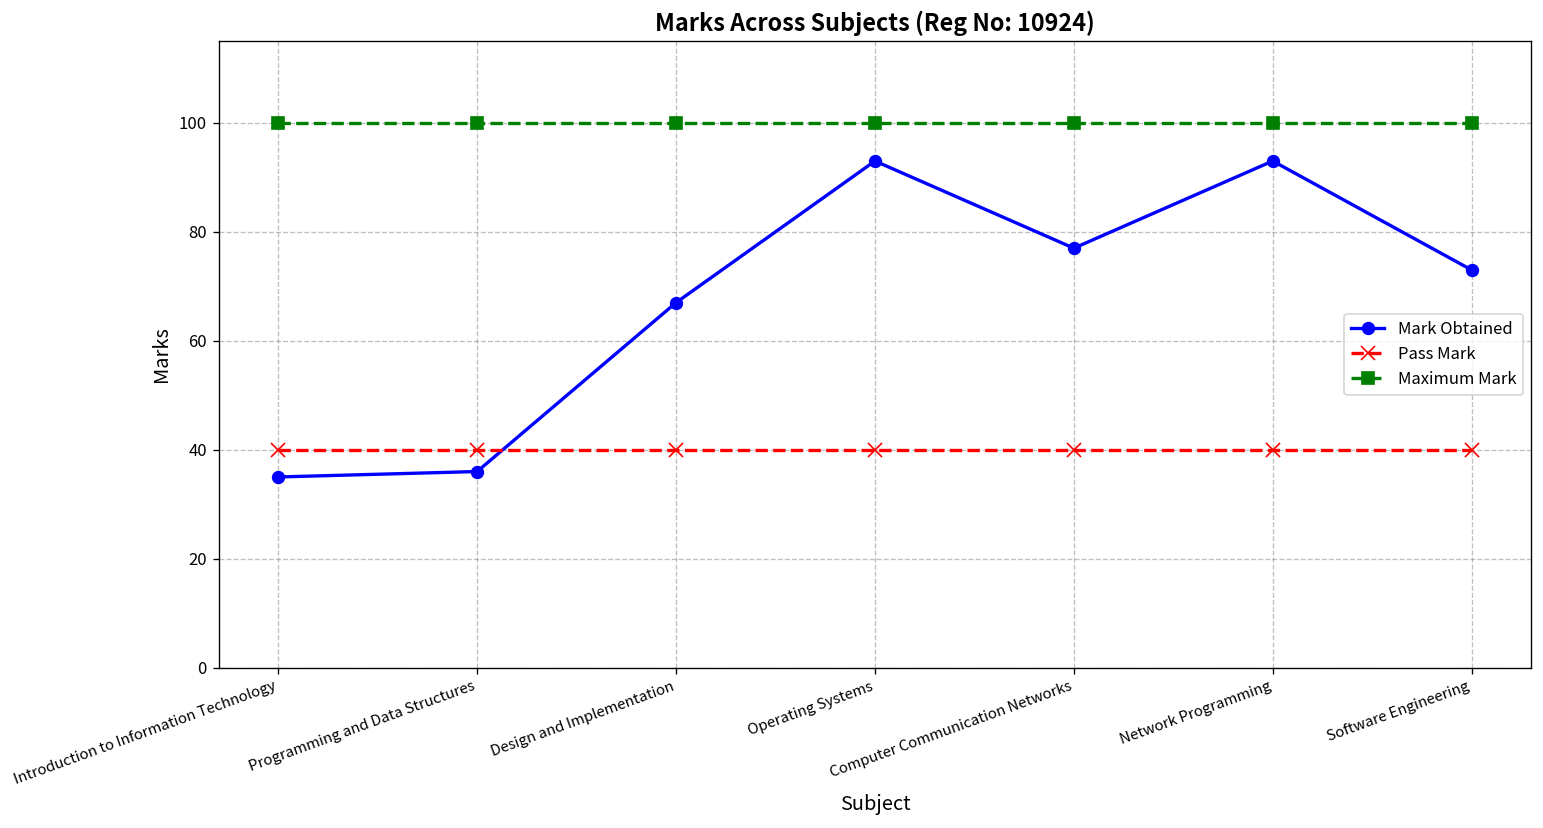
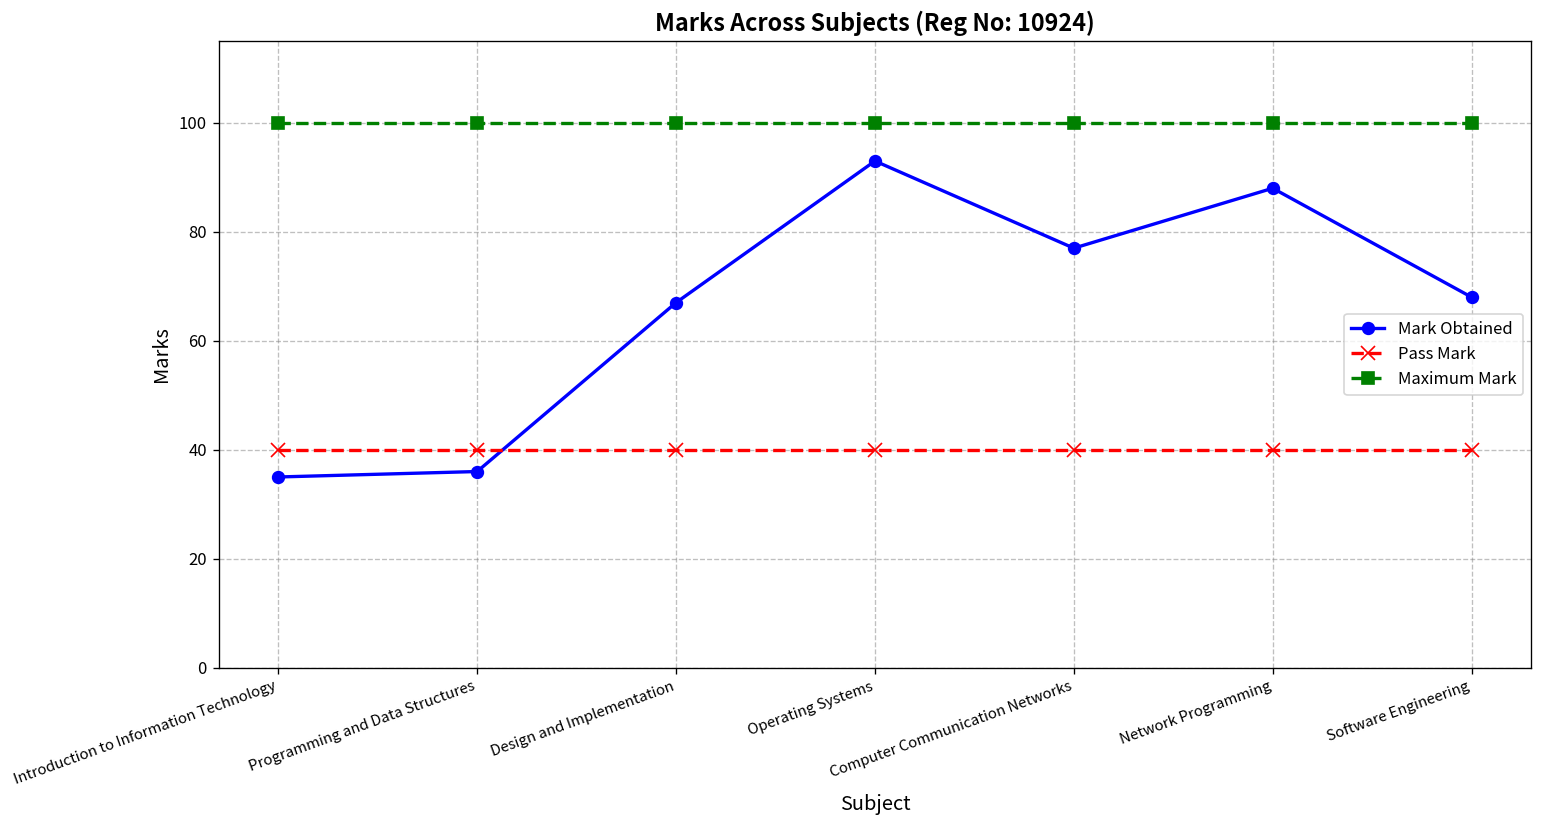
  {
    "Mark Obtained": {
      "Introduction to Information Technology": 35,
      "Programming and Data Structures": 36,
      "Design and Implementation": 67,
      "Operating Systems": 93,
      "Computer Communication Networks": 77,
-     "Network Programming": 93,
-     "Software Engineering": 73
+     "Network Programming": 88,
+     "Software Engineering": 68
    },
    "Pass Mark": {
      "Introduction to Information Technology": 40,
      "Programming and Data Structures": 40,
      "Design and Implementation": 40,
      "Operating Systems": 40,
      "Computer Communication Networks": 40,
      "Network Programming": 40,
      "Software Engineering": 40
    },
    "Maximum Mark": {
      "Introduction to Information Technology": 100,
      "Programming and Data Structures": 100,
      "Design and Implementation": 100,
      "Operating Systems": 100,
      "Computer Communication Networks": 100,
      "Network Programming": 100,
      "Software Engineering": 100
    }
  }
